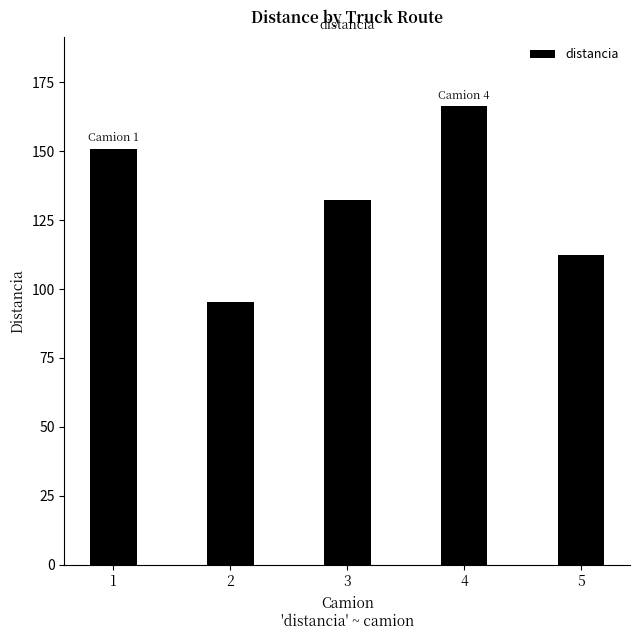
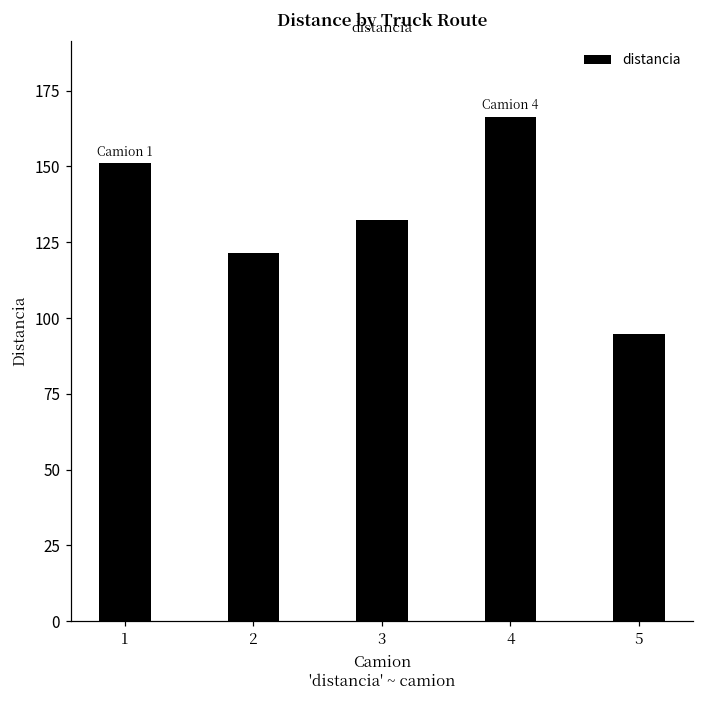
  {
-   "2": 95,
+   "2": 121,
    "3": 132,
-   "5": 112
+   "5": 95
  }
